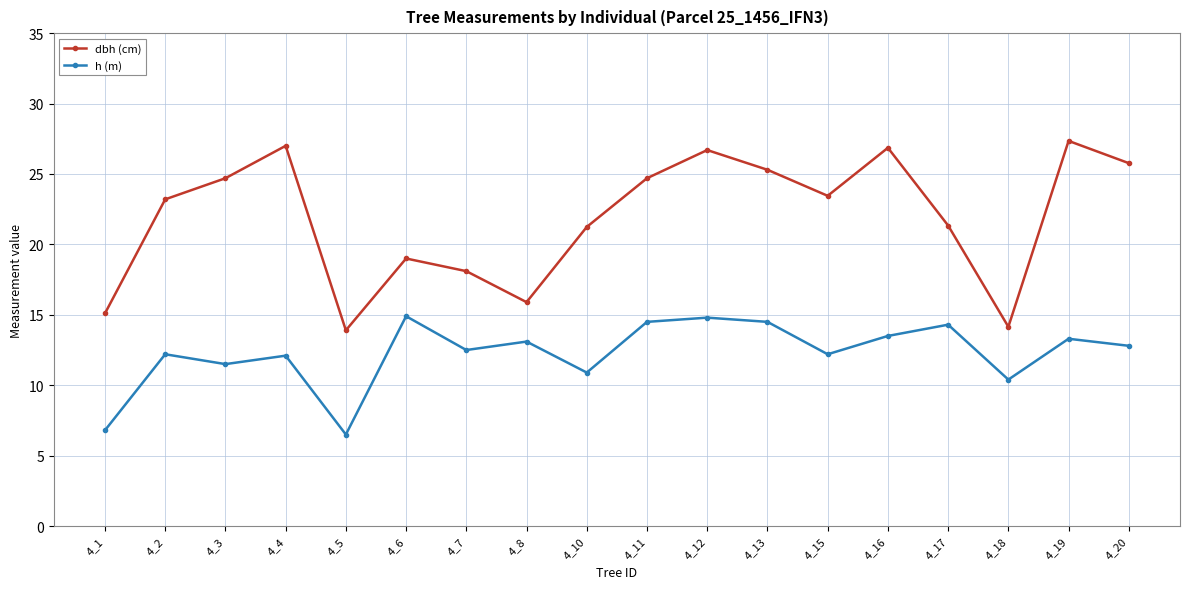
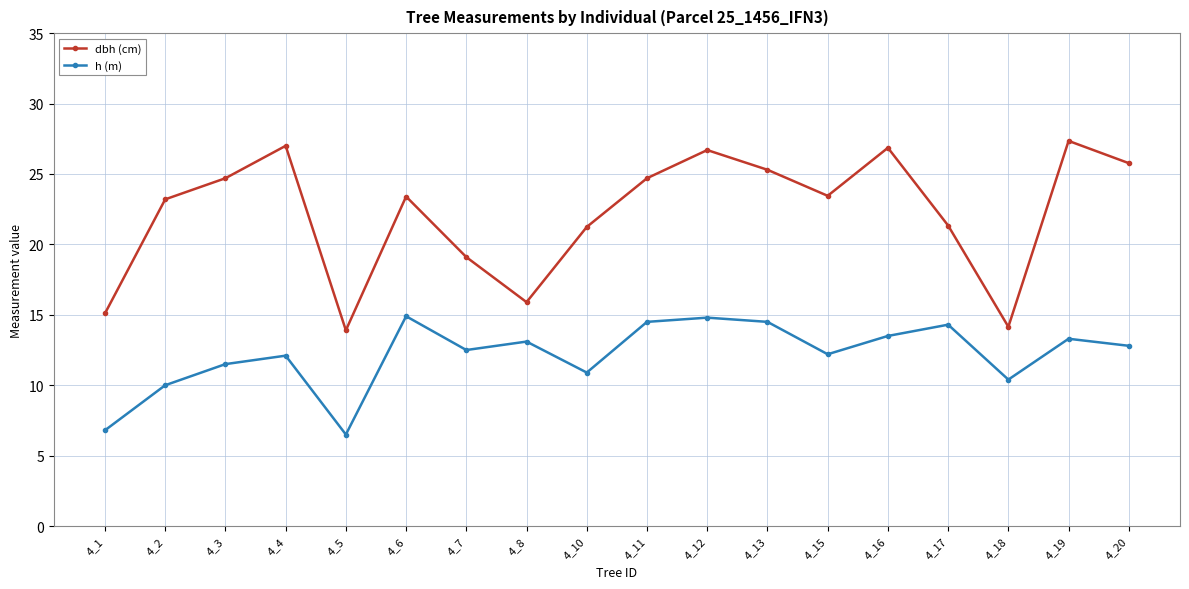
  {
    "dbh (cm)": {
      "4_1": 15.1,
      "4_2": 23.2,
      "4_3": 24.7,
      "4_4": 27.0,
      "4_5": 13.9,
-     "4_6": 19.0,
-     "4_7": 18.1,
+     "4_6": 23.4,
+     "4_7": 19.1,
      "4_8": 15.9,
      "4_10": 21.2,
      "4_11": 24.7,
      "4_12": 26.7,
      "4_13": 25.3,
      "4_15": 23.5,
      "4_16": 26.9,
      "4_17": 21.3,
      "4_18": 14.2,
      "4_19": 27.4,
      "4_20": 25.8
    },
    "h (m)": {
      "4_1": 6.8,
-     "4_2": 12.2,
+     "4_2": 10.0,
      "4_3": 11.5,
      "4_4": 12.1,
      "4_5": 6.5,
      "4_6": 14.9,
      "4_7": 12.5,
      "4_8": 13.1,
      "4_10": 10.9,
      "4_11": 14.5,
      "4_12": 14.8,
      "4_13": 14.5,
      "4_15": 12.2,
      "4_16": 13.5,
      "4_17": 14.3,
      "4_18": 10.4,
      "4_19": 13.3,
      "4_20": 12.8
    }
  }
